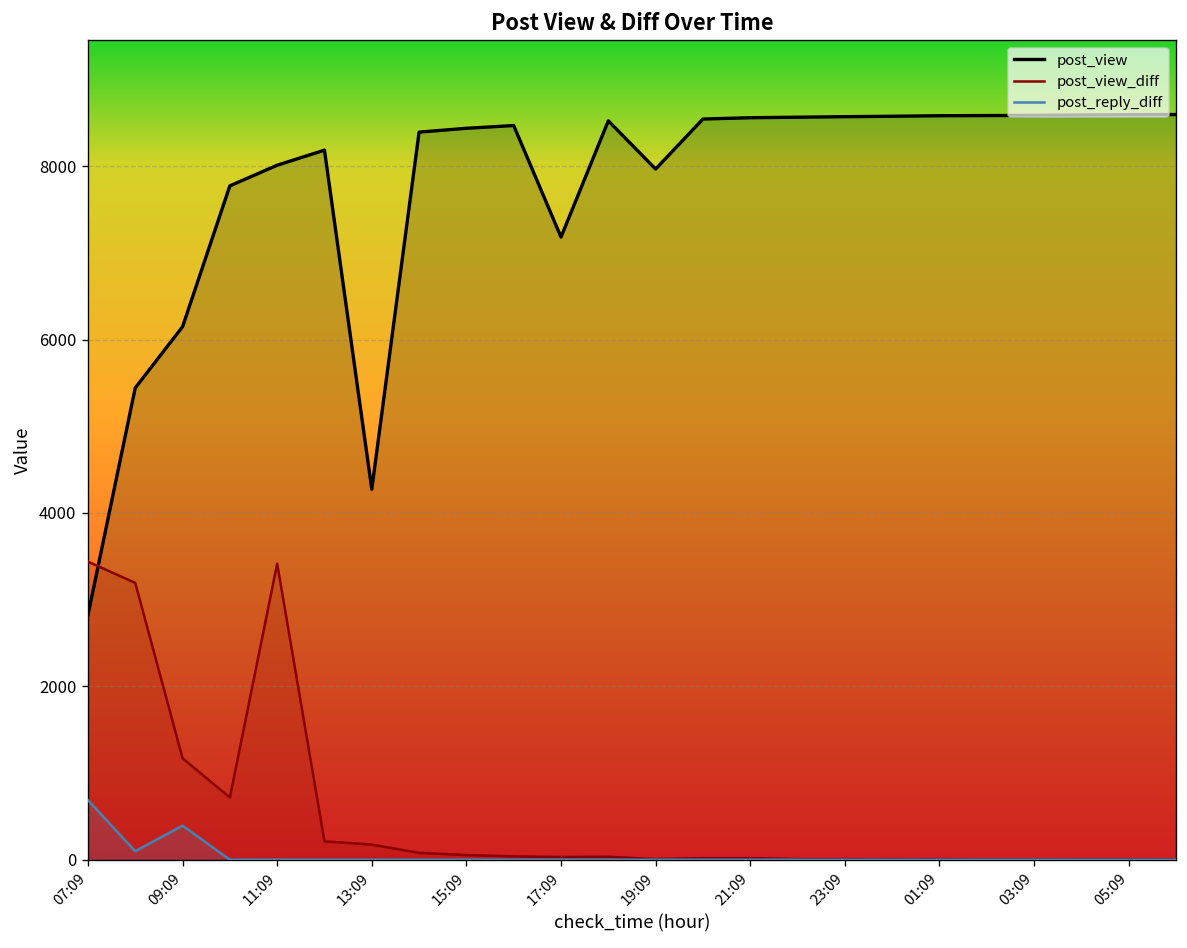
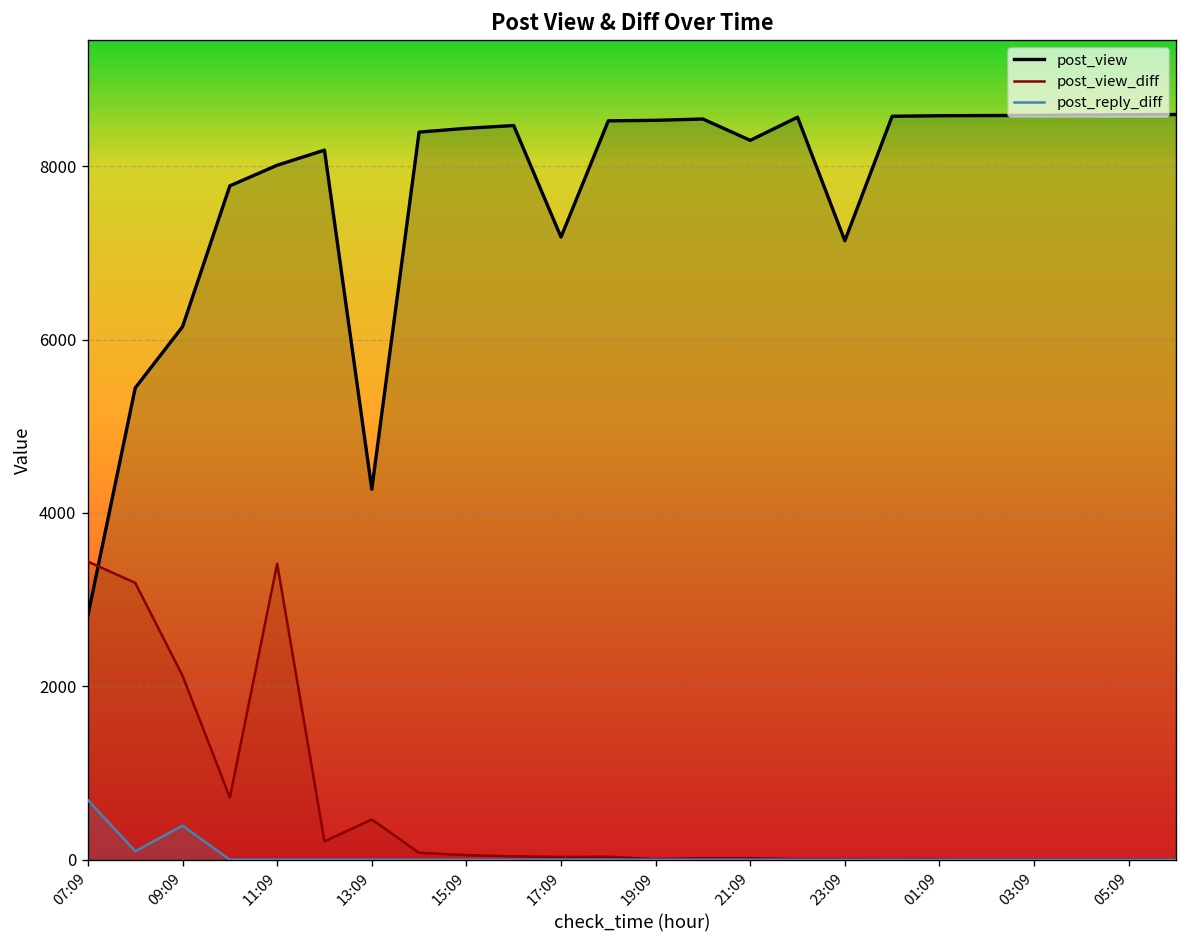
  {
    "post_view": {
      "07:09": 2800,
      "09:09": 6100,
      "11:09": 8000,
      "13:09": 4300,
      "15:09": 8400,
      "17:09": 7200,
-     "19:09": 8000,
-     "21:09": 8600,
-     "23:09": 8600,
+     "19:09": 8500,
+     "21:09": 8300,
+     "23:09": 7100,
      "01:09": 8600
    },
    "post_view_diff": {
      "07:09": 3400,
-     "09:09": 1200,
+     "09:09": 2100,
      "11:09": 3400,
-     "13:09": 200,
+     "13:09": 500,
      "15:09": 100
    },
    "post_reply_diff": {
      "07:09": 700,
      "09:09": 400,
      "11:09": 0,
      "13:09": 0,
      "15:09": 0
    }
  }
